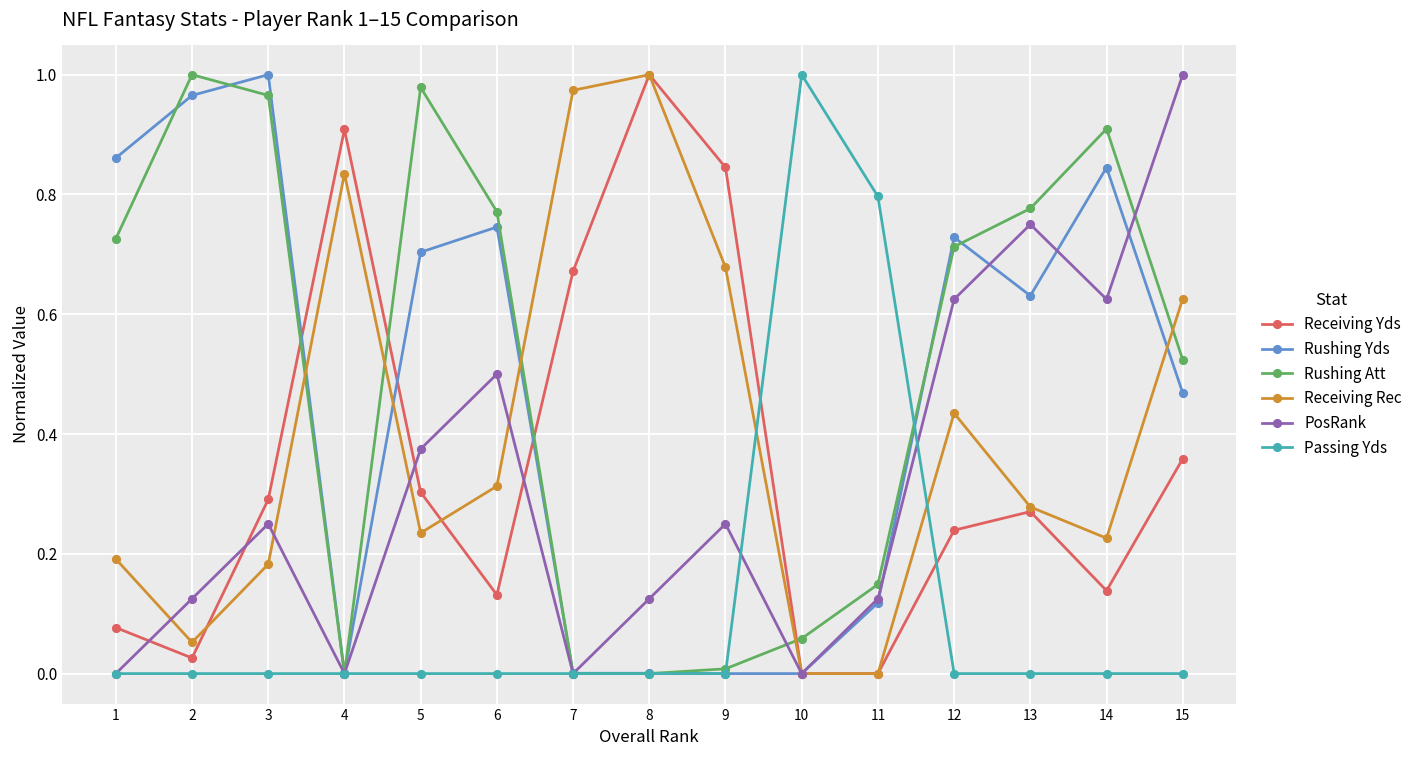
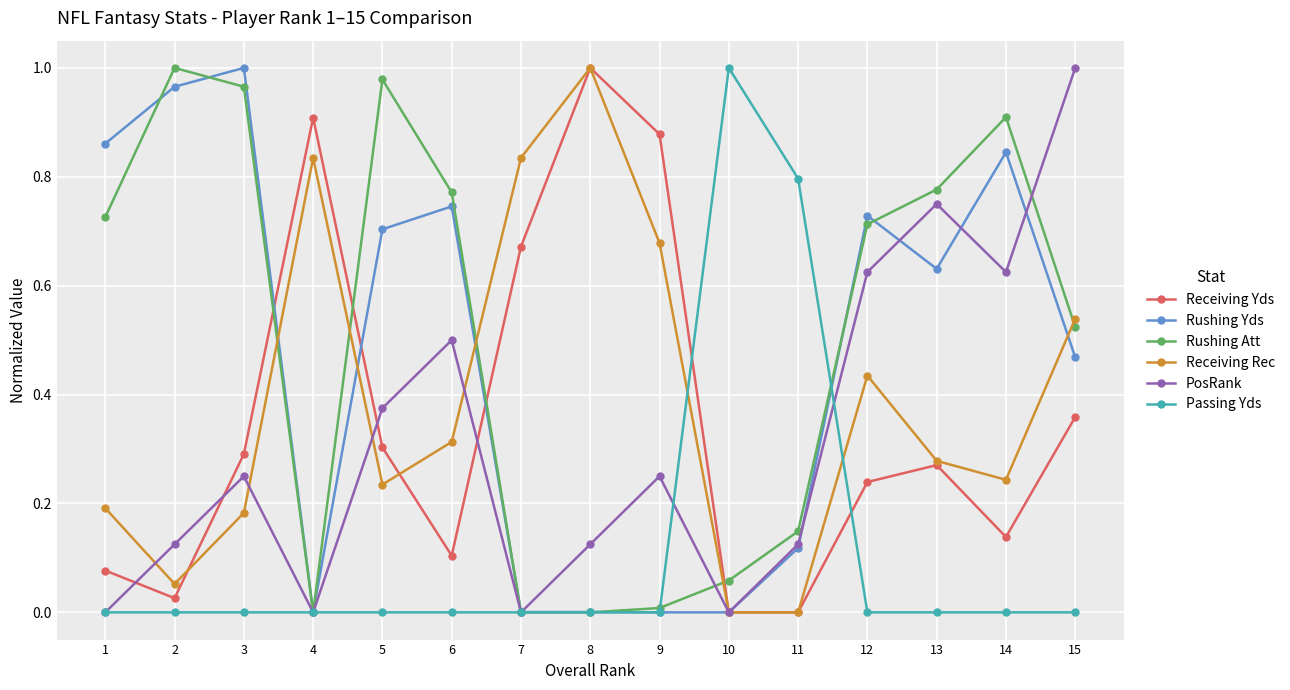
  {
    "Receiving Yds": {
      "1": 0.08,
      "2": 0.03,
      "3": 0.29,
      "4": 0.91,
      "5": 0.30,
-     "6": 0.13,
+     "6": 0.10,
      "7": 0.67,
-     "9": 0.85,
+     "9": 0.88,
      "12": 0.24,
      "13": 0.27,
      "14": 0.14,
      "15": 0.36
    },
    "Rushing Att": {
      "1": 0.73,
      "2": 1.00,
      "3": 0.97,
      "5": 0.98,
      "6": 0.77,
      "9": 0.01,
      "10": 0.06,
      "11": 0.15,
      "12": 0.71,
      "13": 0.78,
      "14": 0.91,
      "15": 0.52
    },
    "Receiving Rec": {
      "1": 0.19,
      "2": 0.05,
      "3": 0.18,
      "4": 0.83,
      "5": 0.23,
      "6": 0.31,
-     "7": 0.97,
+     "7": 0.83,
      "9": 0.68,
      "12": 0.43,
      "13": 0.28,
-     "14": 0.23,
-     "15": 0.63
+     "14": 0.24,
+     "15": 0.54
    },
    "PosRank": {
      "2": 0.13,
      "3": 0.25,
      "5": 0.38,
      "6": 0.50,
      "8": 0.13,
      "9": 0.25,
      "11": 0.13,
      "12": 0.63,
      "13": 0.75,
      "14": 0.63,
      "15": 1.00
    }
  }
